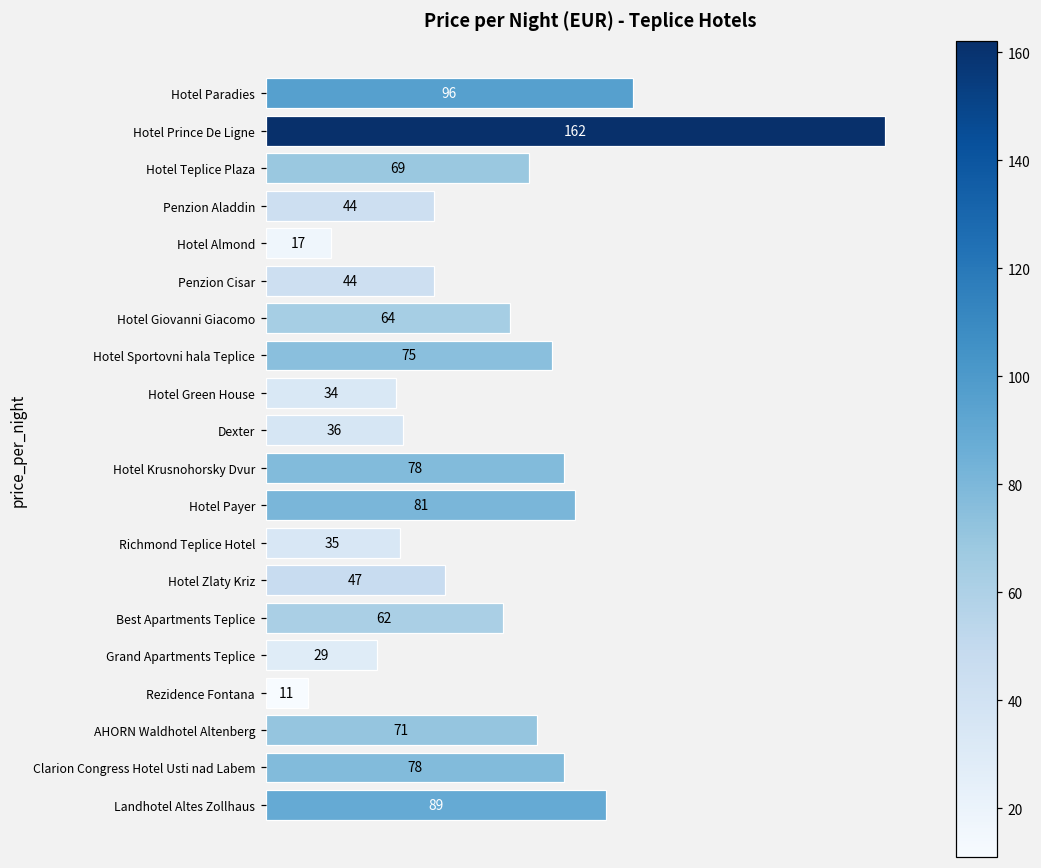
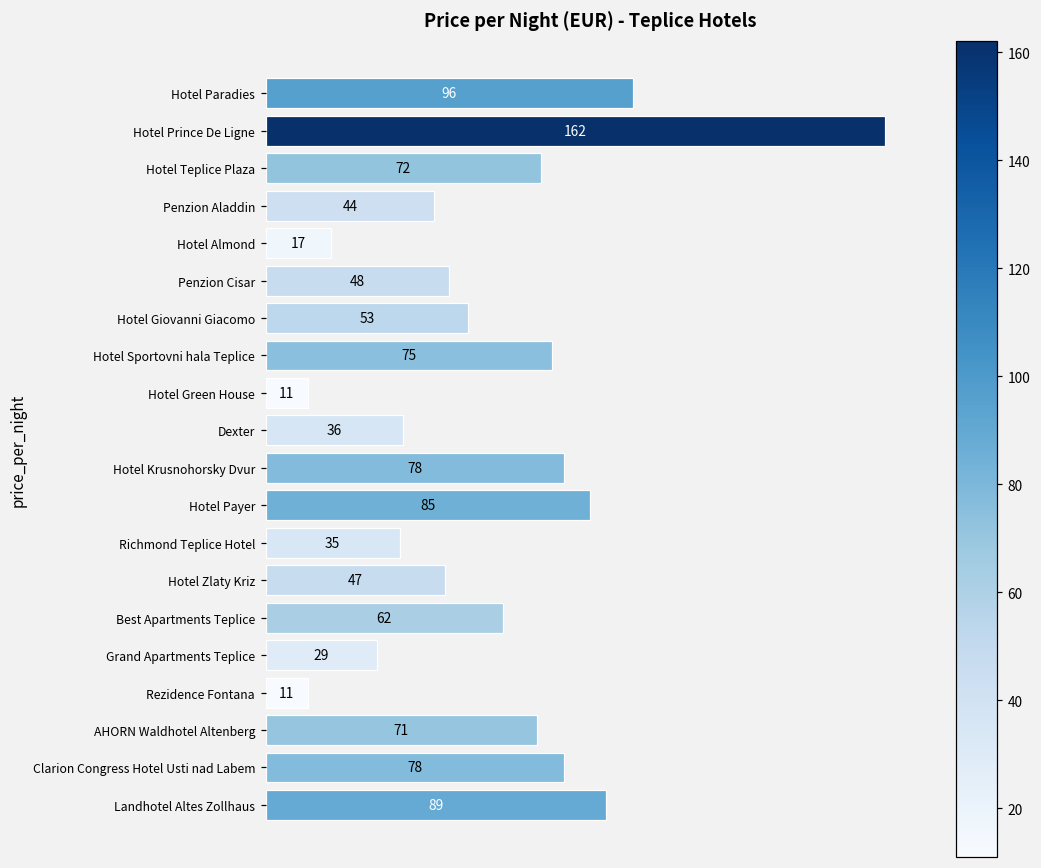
  {
    "Hotel Paradies": 96,
    "Hotel Prince De Ligne": 162,
-   "Hotel Teplice Plaza": 69,
+   "Hotel Teplice Plaza": 72,
    "Penzion Aladdin": 44,
    "Hotel Almond": 17,
-   "Penzion Cisar": 44,
-   "Hotel Giovanni Giacomo": 64,
+   "Penzion Cisar": 48,
+   "Hotel Giovanni Giacomo": 53,
    "Hotel Sportovni hala Teplice": 75,
-   "Hotel Green House": 34,
+   "Hotel Green House": 11,
    "Dexter": 36,
    "Hotel Krusnohorsky Dvur": 78,
-   "Hotel Payer": 81,
+   "Hotel Payer": 85,
    "Richmond Teplice Hotel": 35,
    "Hotel Zlaty Kriz": 47,
    "Best Apartments Teplice": 62,
    "Grand Apartments Teplice": 29,
    "Rezidence Fontana": 11,
    "AHORN Waldhotel Altenberg": 71,
    "Clarion Congress Hotel Usti nad Labem": 78,
    "Landhotel Altes Zollhaus": 89
  }
